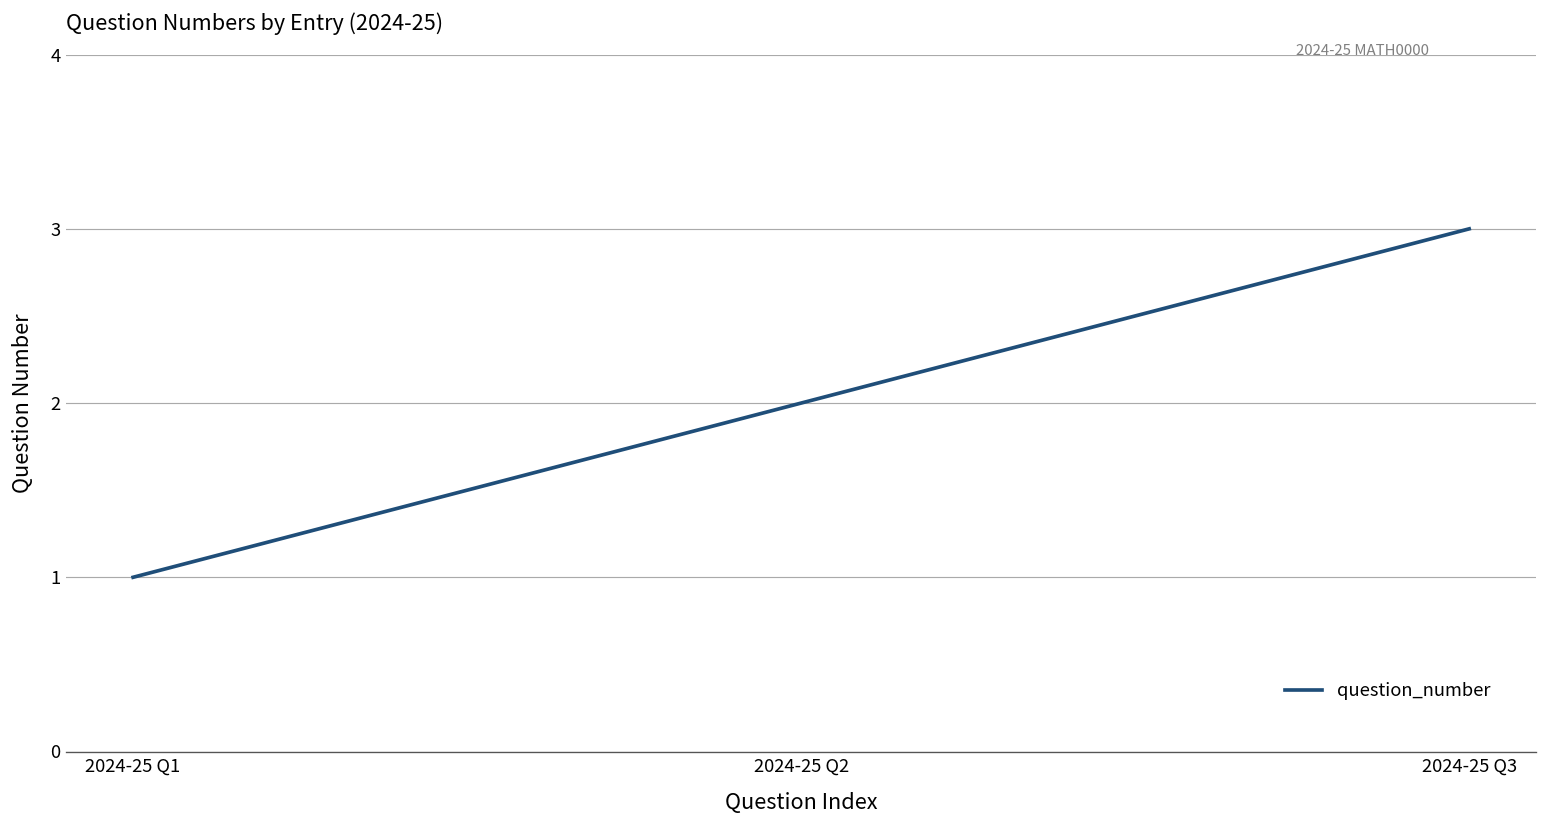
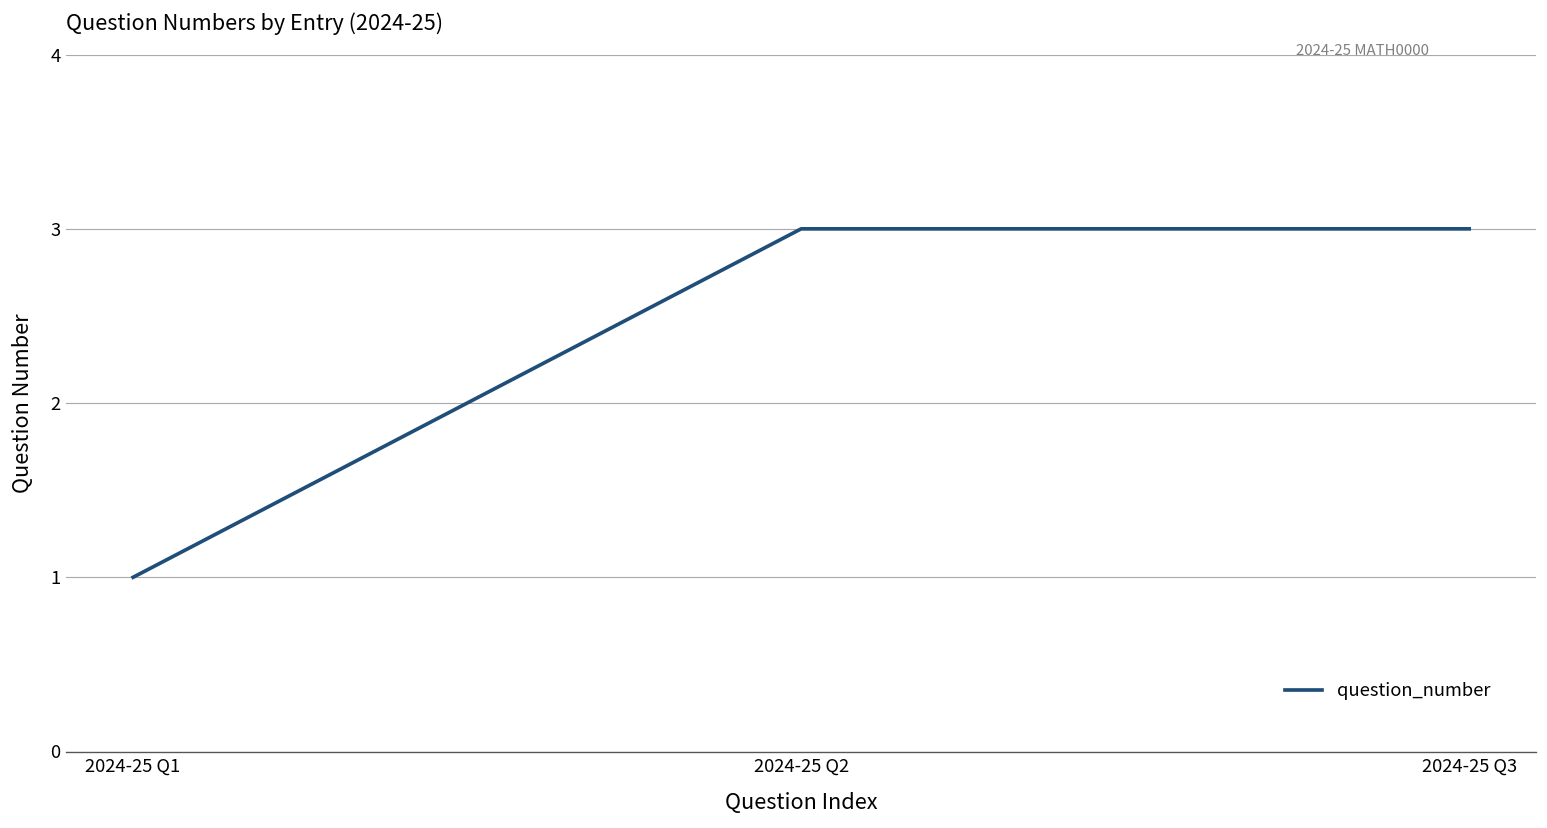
  {
    "2024-25 Q1": 1,
-   "2024-25 Q2": 2,
+   "2024-25 Q2": 3,
    "2024-25 Q3": 3
  }
